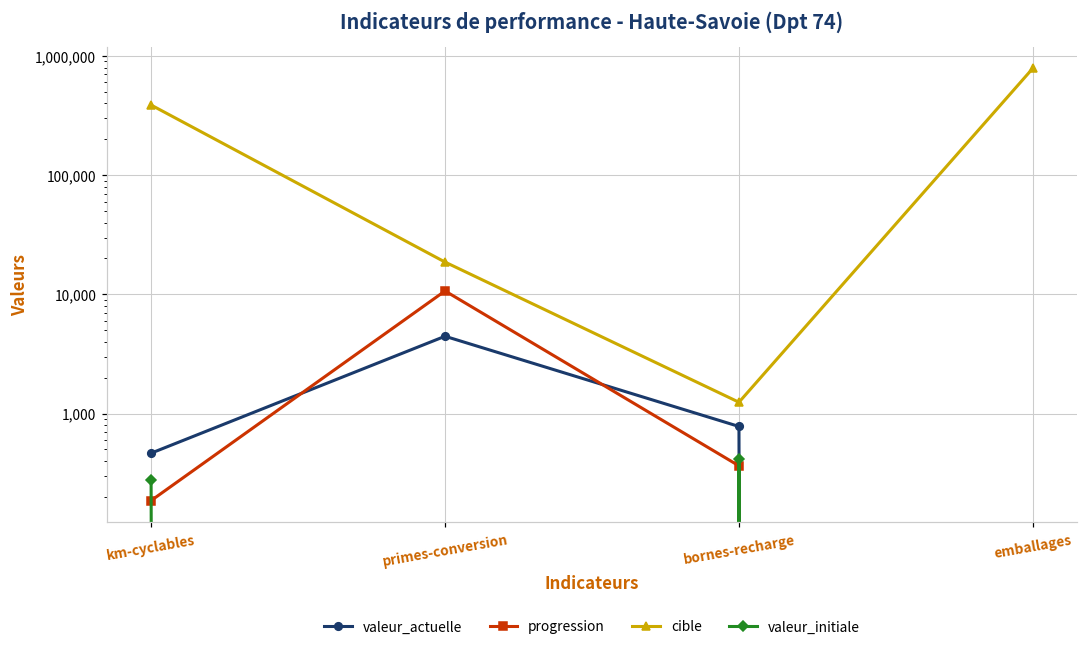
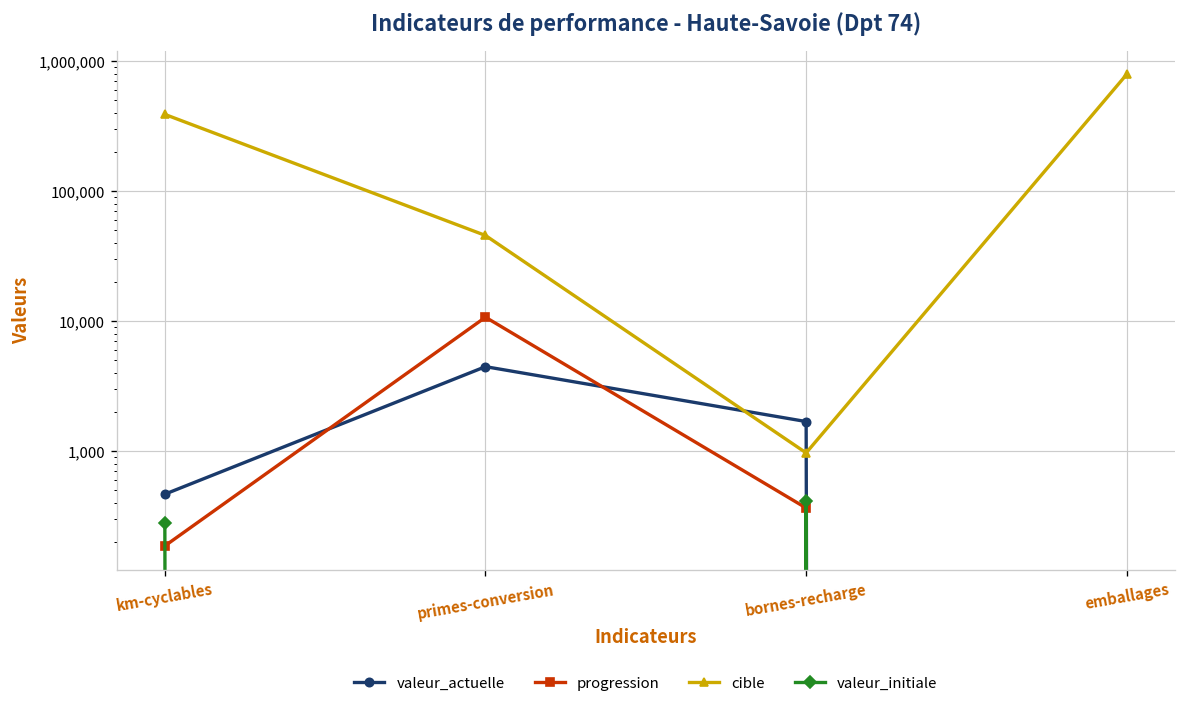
  {
    "valeur_actuelle": {
      "km-cyclables": "470",
      "primes-conversion": "4,500",
-     "bornes-recharge": "800"
+     "bornes-recharge": "1,700"
    },
    "progression": {
      "km-cyclables": "190",
      "primes-conversion": "11,000",
      "bornes-recharge": "360"
    },
    "cible": {
      "km-cyclables": "390,000",
-     "primes-conversion": "19,000",
-     "bornes-recharge": "1,200",
+     "primes-conversion": "45,000",
+     "bornes-recharge": "1,000",
      "emballages": "800,000"
    },
    "valeur_initiale": {
      "km-cyclables": "280",
      "bornes-recharge": "420"
    }
  }
